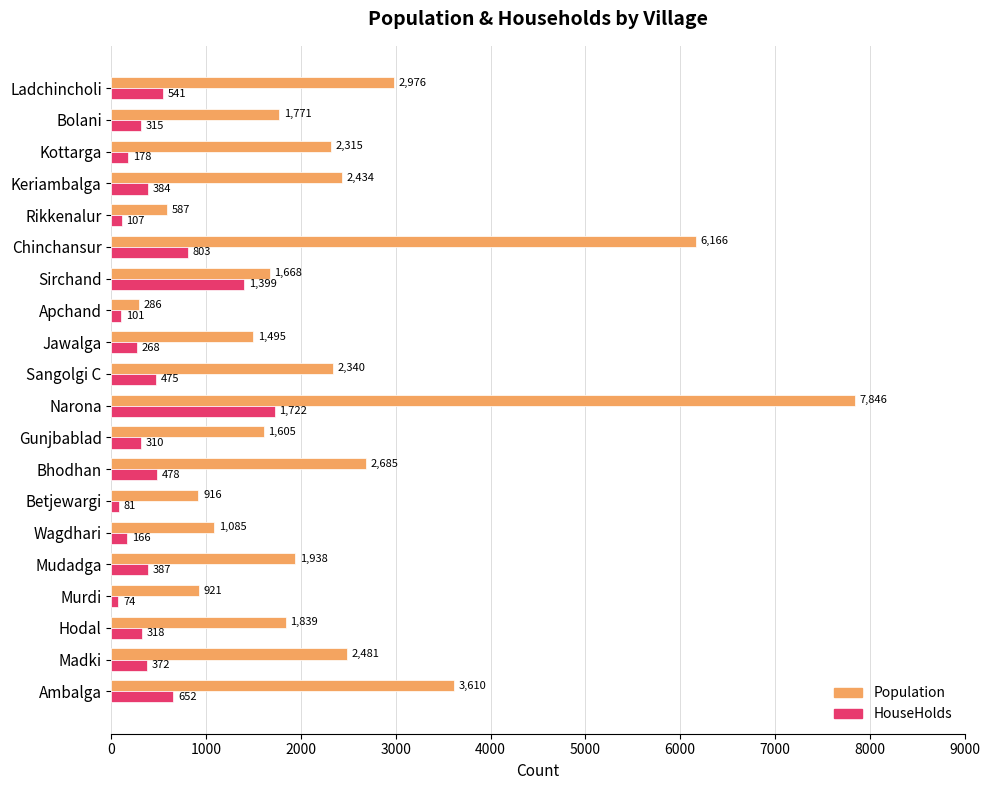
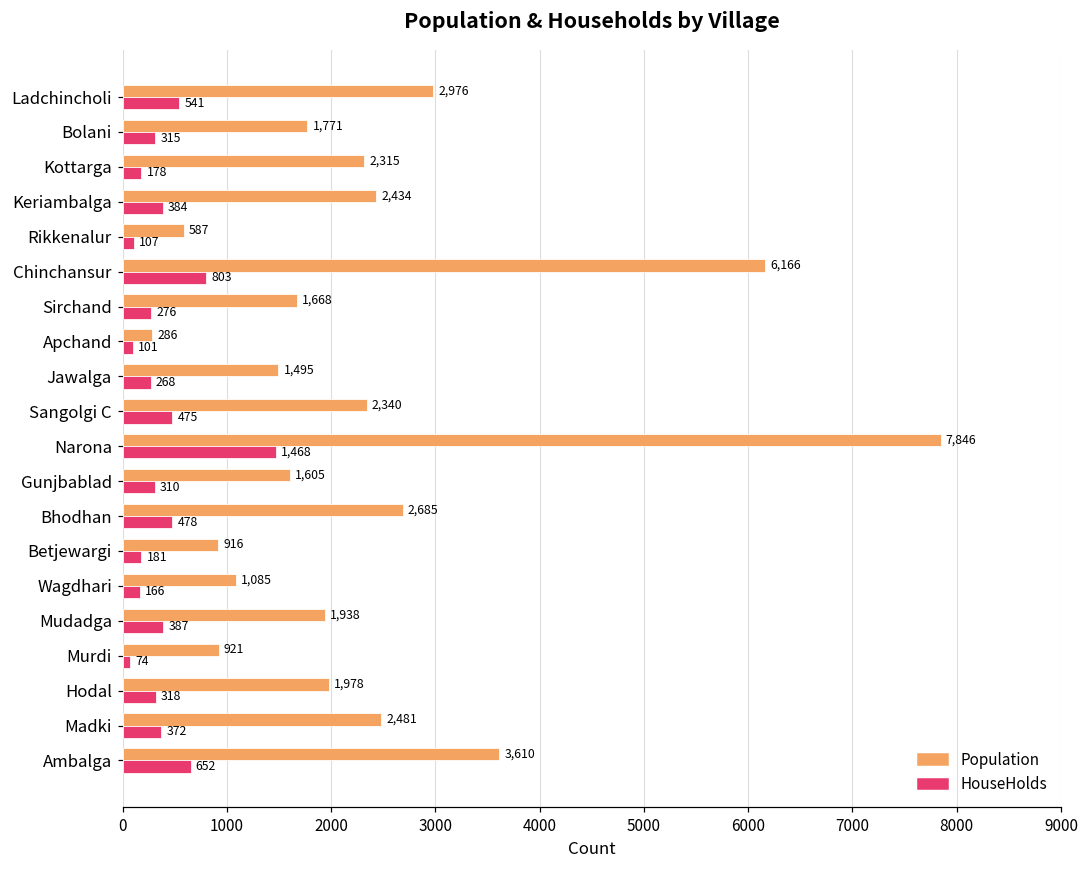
  {
    "Population": {
      "Ladchincholi": "2,976",
      "Bolani": "1,771",
      "Kottarga": "2,315",
      "Keriambalga": "2,434",
      "Rikkenalur": "587",
      "Chinchansur": "6,166",
      "Sirchand": "1,668",
      "Apchand": "286",
      "Jawalga": "1,495",
      "Sangolgi C": "2,340",
      "Narona": "7,846",
      "Gunjbablad": "1,605",
      "Bhodhan": "2,685",
      "Betjewargi": "916",
      "Wagdhari": "1,085",
      "Mudadga": "1,938",
      "Murdi": "921",
-     "Hodal": "1,839",
+     "Hodal": "1,978",
      "Madki": "2,481",
      "Ambalga": "3,610"
    },
    "HouseHolds": {
      "Ladchincholi": "541",
      "Bolani": "315",
      "Kottarga": "178",
      "Keriambalga": "384",
      "Rikkenalur": "107",
      "Chinchansur": "803",
-     "Sirchand": "1,399",
+     "Sirchand": "276",
      "Apchand": "101",
      "Jawalga": "268",
      "Sangolgi C": "475",
-     "Narona": "1,722",
+     "Narona": "1,468",
      "Gunjbablad": "310",
      "Bhodhan": "478",
-     "Betjewargi": "81",
+     "Betjewargi": "181",
      "Wagdhari": "166",
      "Mudadga": "387",
      "Murdi": "74",
      "Hodal": "318",
      "Madki": "372",
      "Ambalga": "652"
    }
  }
